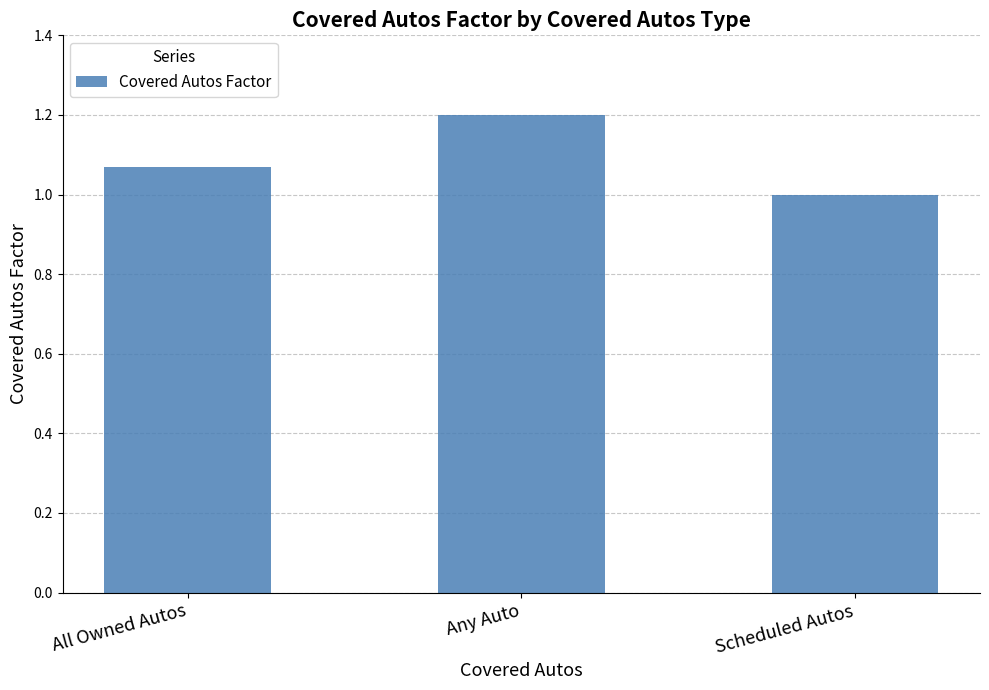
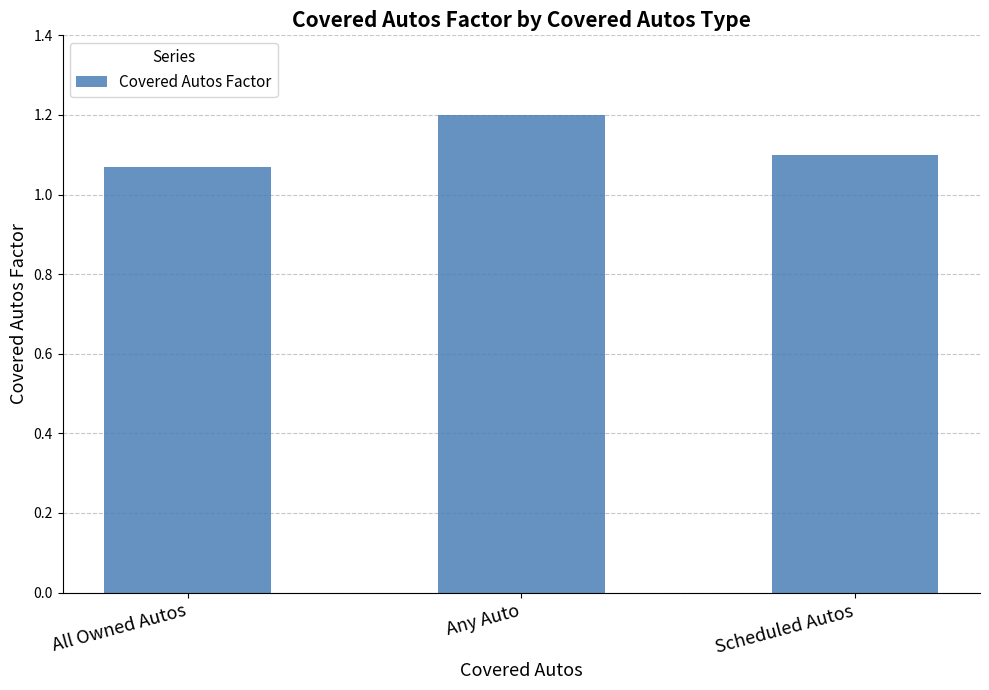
  {
    "All Owned Autos": 1.07,
    "Any Auto": 1.2,
-   "Scheduled Autos": 1.0
+   "Scheduled Autos": 1.1
  }
